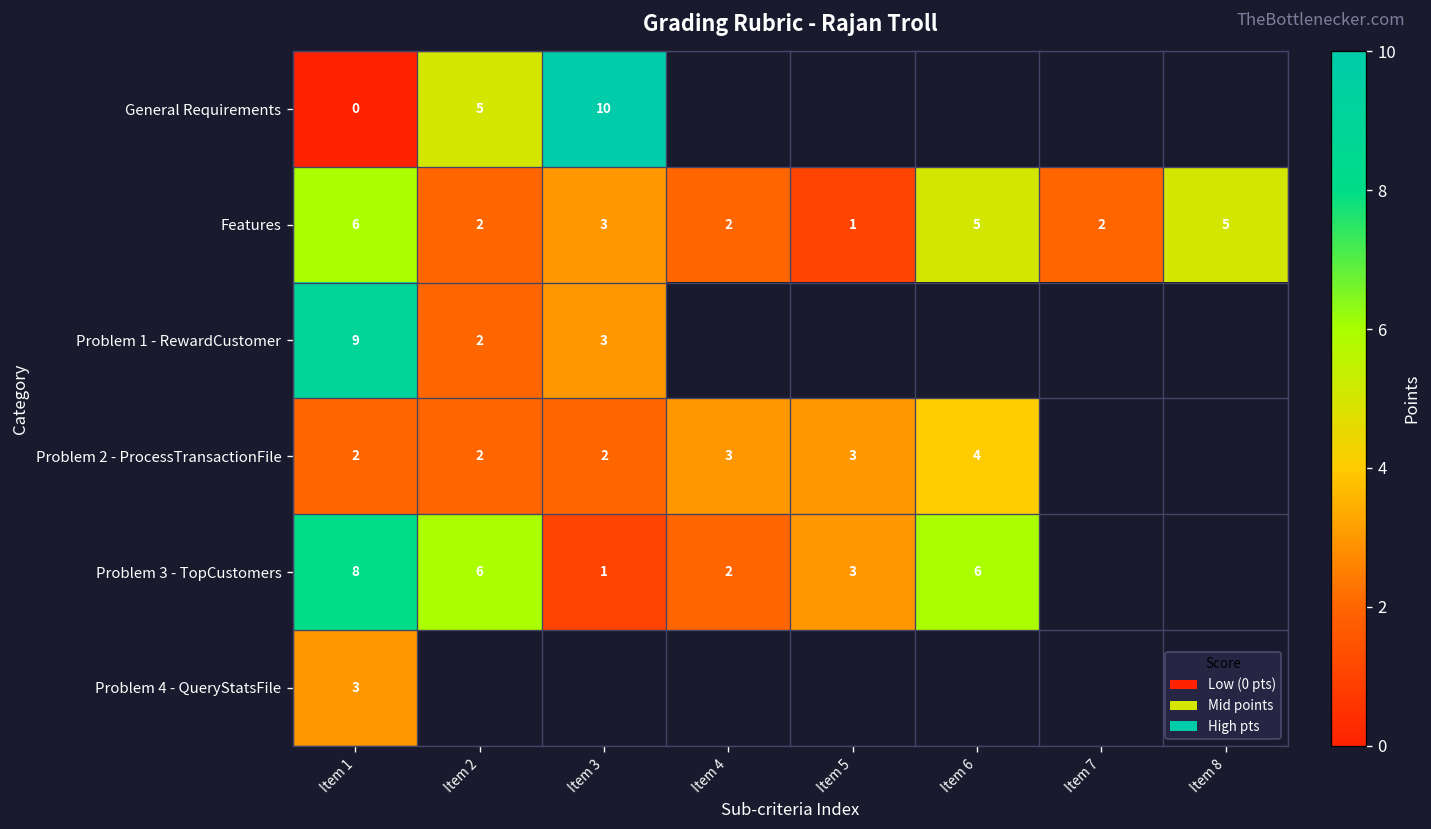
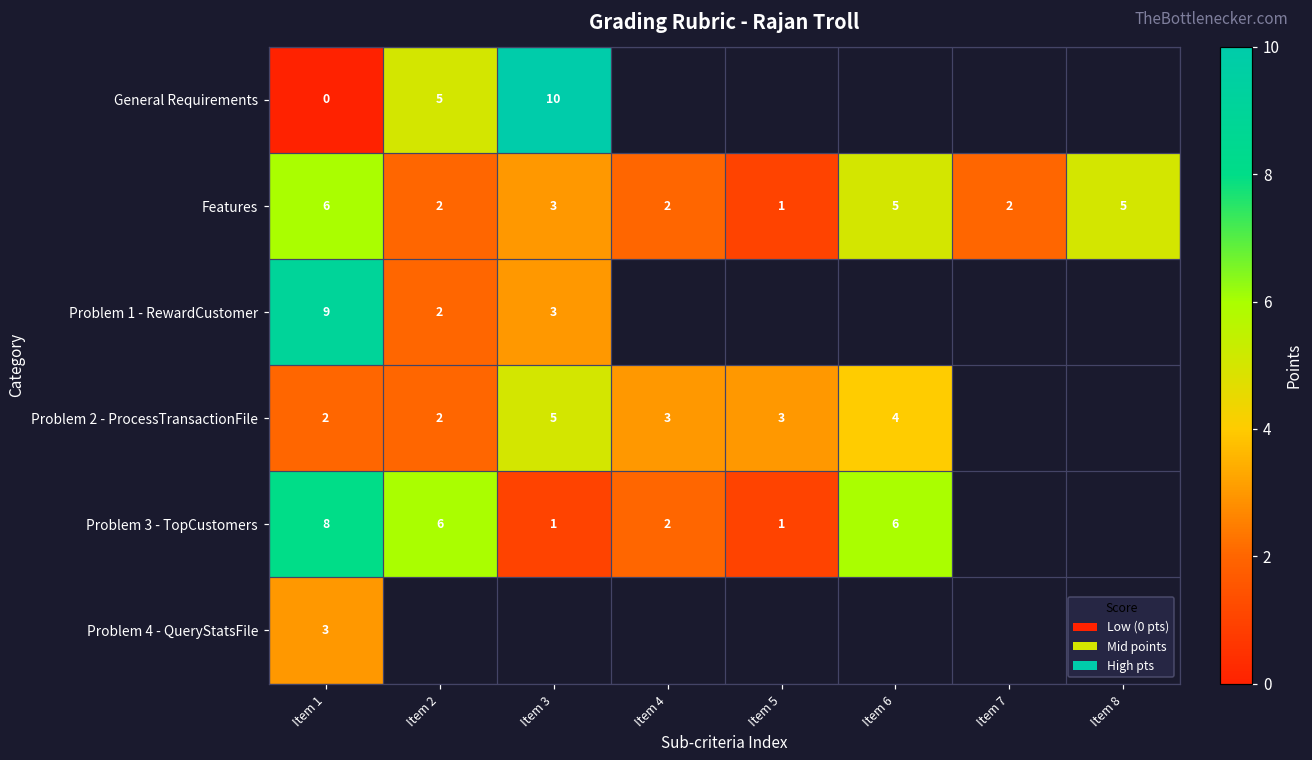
  {
    "General Requirements": {
      "Item 1": 0,
      "Item 2": 5,
      "Item 3": 10
    },
    "Features": {
      "Item 1": 6,
      "Item 2": 2,
      "Item 3": 3,
      "Item 4": 2,
      "Item 5": 1,
      "Item 6": 5,
      "Item 7": 2,
      "Item 8": 5
    },
    "Problem 1 - RewardCustomer": {
      "Item 1": 9,
      "Item 2": 2,
      "Item 3": 3
    },
    "Problem 2 - ProcessTransactionFile": {
      "Item 1": 2,
      "Item 2": 2,
-     "Item 3": 2,
+     "Item 3": 5,
      "Item 4": 3,
      "Item 5": 3,
      "Item 6": 4
    },
    "Problem 3 - TopCustomers": {
      "Item 1": 8,
      "Item 2": 6,
      "Item 3": 1,
      "Item 4": 2,
-     "Item 5": 3,
+     "Item 5": 1,
      "Item 6": 6
    },
    "Problem 4 - QueryStatsFile": {
      "Item 1": 3
    }
  }
